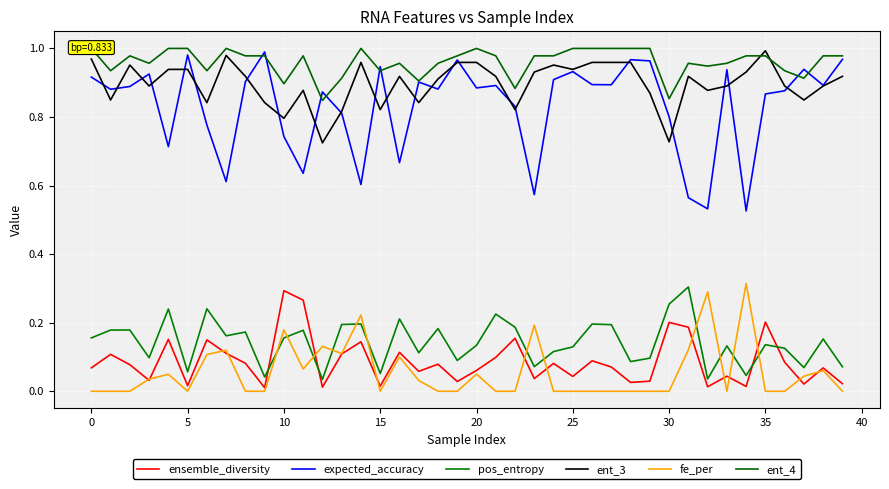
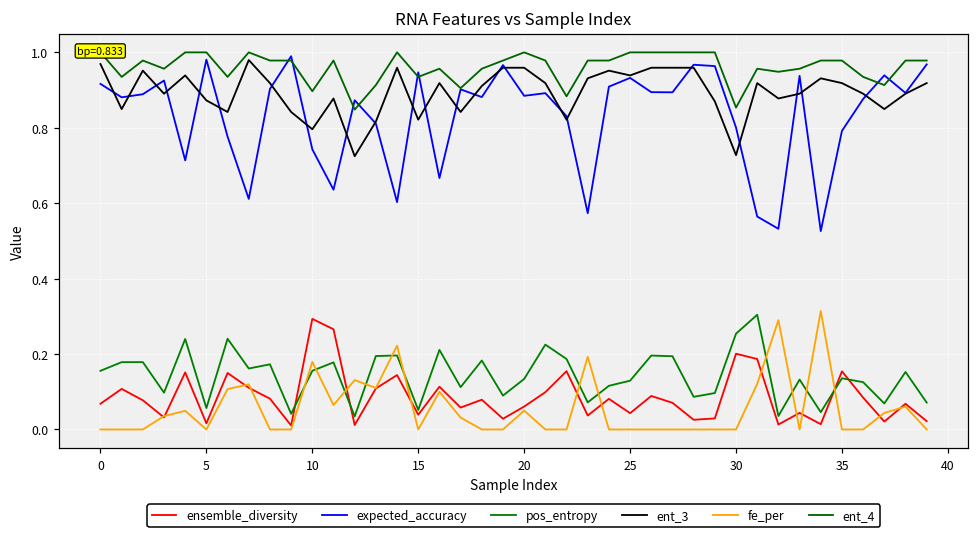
  {
    "ensemble_diversity": {
      "0": 0.07,
      "5": 0.02,
      "10": 0.29,
-     "15": 0.01,
+     "15": 0.04,
      "20": 0.06,
      "25": 0.04,
      "30": 0.20,
-     "35": 0.20
+     "35": 0.15
    },
    "expected_accuracy": {
      "0": 0.92,
      "5": 0.98,
      "10": 0.74,
      "15": 0.95,
      "20": 0.88,
      "30": 0.80,
-     "35": 0.87
+     "35": 0.79
    },
    "ent_3": {
      "0": 0.97,
-     "5": 0.94,
+     "5": 0.87,
      "10": 0.80,
      "15": 0.82,
      "20": 0.96,
      "30": 0.73,
-     "35": 0.99
+     "35": 0.92
    },
    "fe_per": {
      "0": 0.00,
      "5": 0.00,
      "10": 0.18,
      "15": 0.00,
      "20": 0.05,
      "25": 0.00,
      "30": 0.00,
      "35": 0.00
    }
  }
